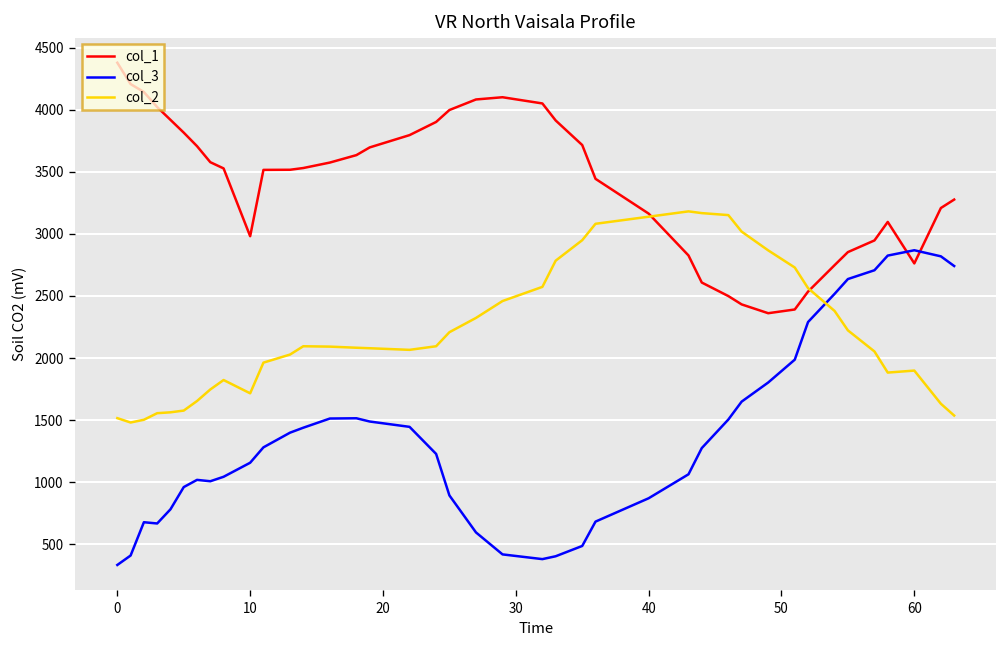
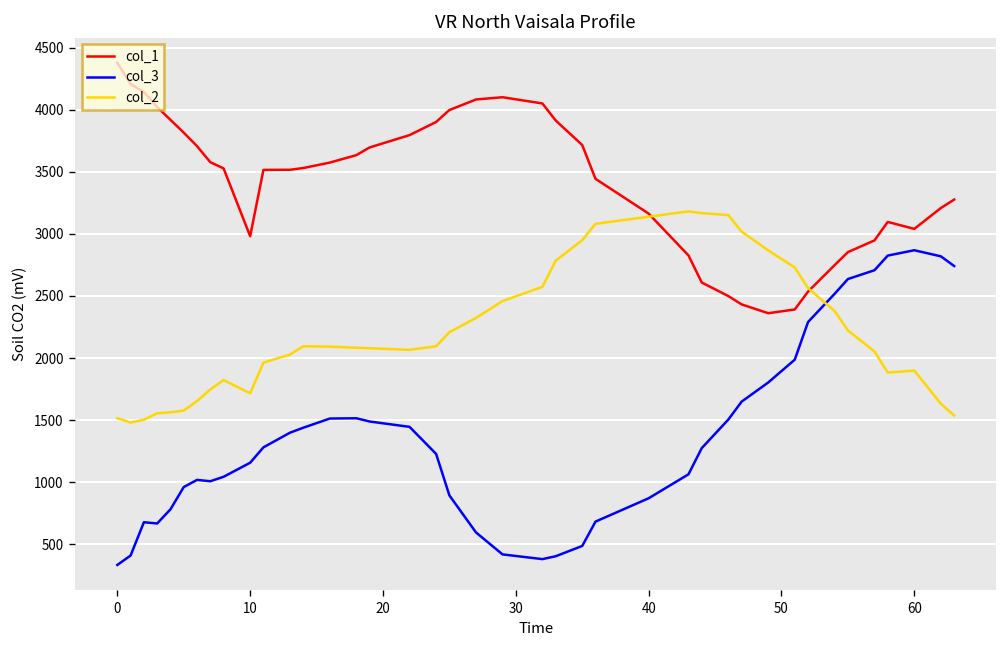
  {
    "col_1": {
      "10": 2980,
      "40": 3160,
-     "60": 2760
+     "60": 3040
    },
    "col_3": {
      "0": 330,
      "10": 1160,
      "40": 870,
      "60": 2870
    },
    "col_2": {
      "0": 1520,
      "10": 1720,
      "40": 3140,
      "60": 1900
    }
  }
